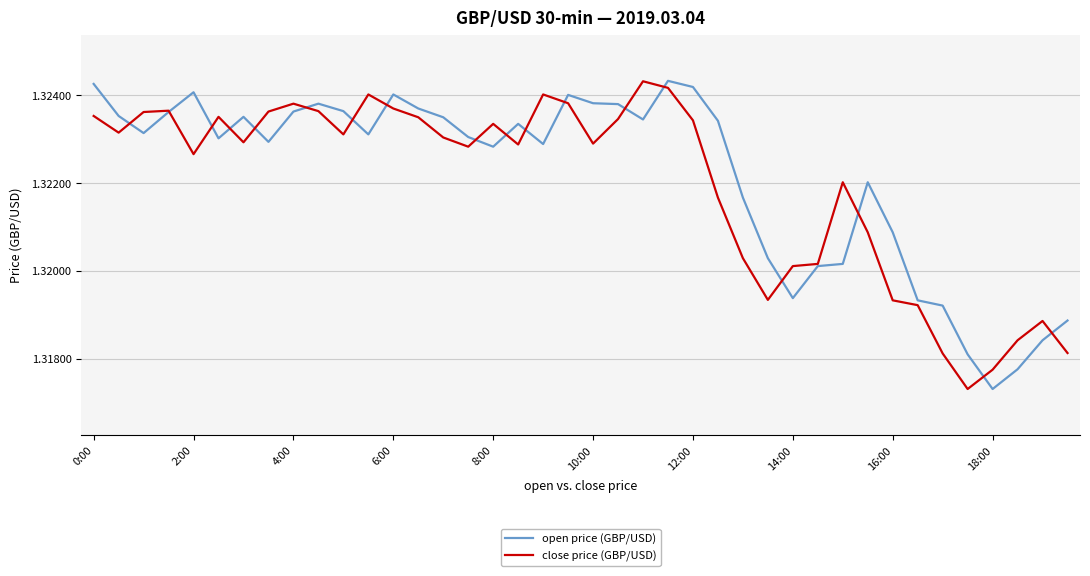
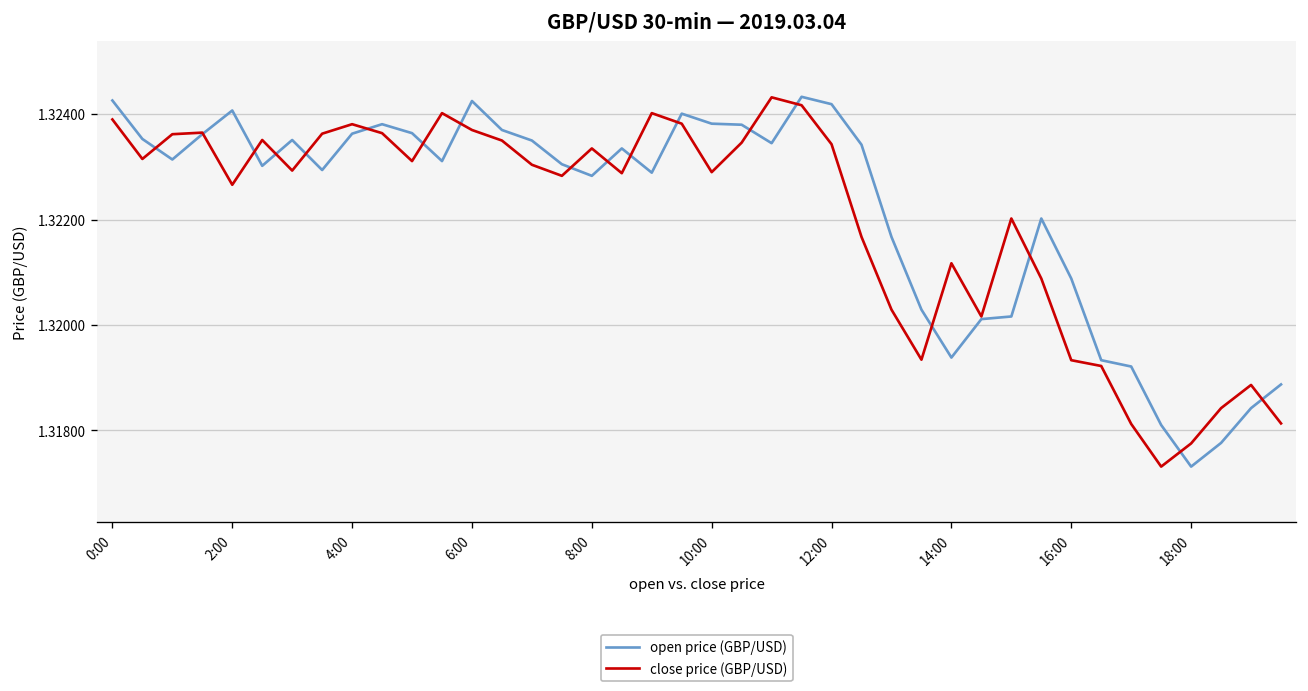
  {
    "open price (GBP/USD)": {
      "0:00": 1.3243,
      "2:00": 1.3241,
      "4:00": 1.3236,
-     "6:00": 1.3240,
+     "6:00": 1.3243,
      "8:00": 1.3228,
      "10:00": 1.3238,
      "12:00": 1.3242,
      "14:00": 1.3194,
      "16:00": 1.3209,
      "18:00": 1.3173
    },
    "close price (GBP/USD)": {
-     "0:00": 1.3235,
+     "0:00": 1.3239,
      "2:00": 1.3227,
      "4:00": 1.3238,
      "6:00": 1.3237,
      "8:00": 1.3234,
      "10:00": 1.3229,
      "12:00": 1.3234,
-     "14:00": 1.3201,
+     "14:00": 1.3212,
      "16:00": 1.3193,
      "18:00": 1.3178
    }
  }
